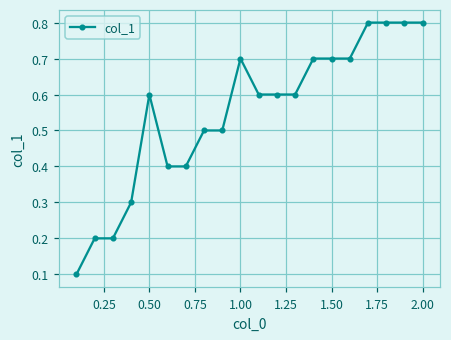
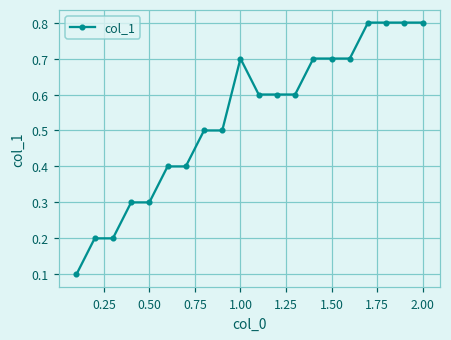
  {
-   "0.50": 0.6,
+   "0.50": 0.3,
    "1.00": 0.7,
    "1.50": 0.7,
    "2.00": 0.8
  }
